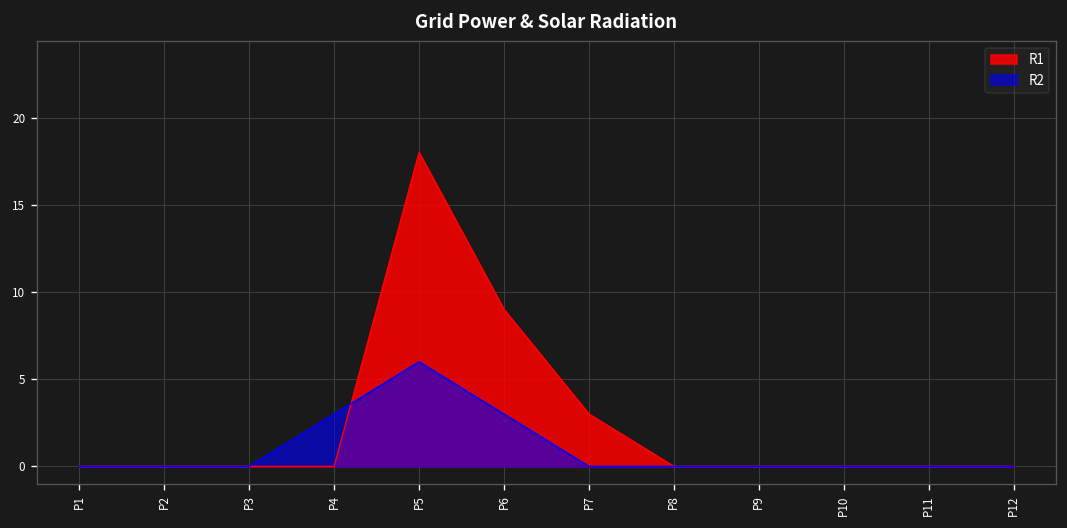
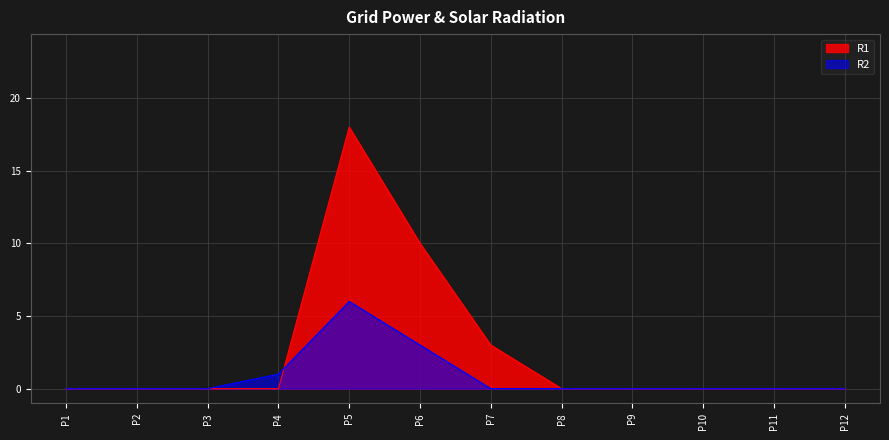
  {
    "R1": {
      "P4": 0,
      "P5": 18,
-     "P6": 9,
+     "P6": 10,
      "P7": 3
    },
    "R2": {
-     "P4": 3,
+     "P4": 1,
      "P5": 6,
      "P6": 3,
      "P7": 0
    }
  }
